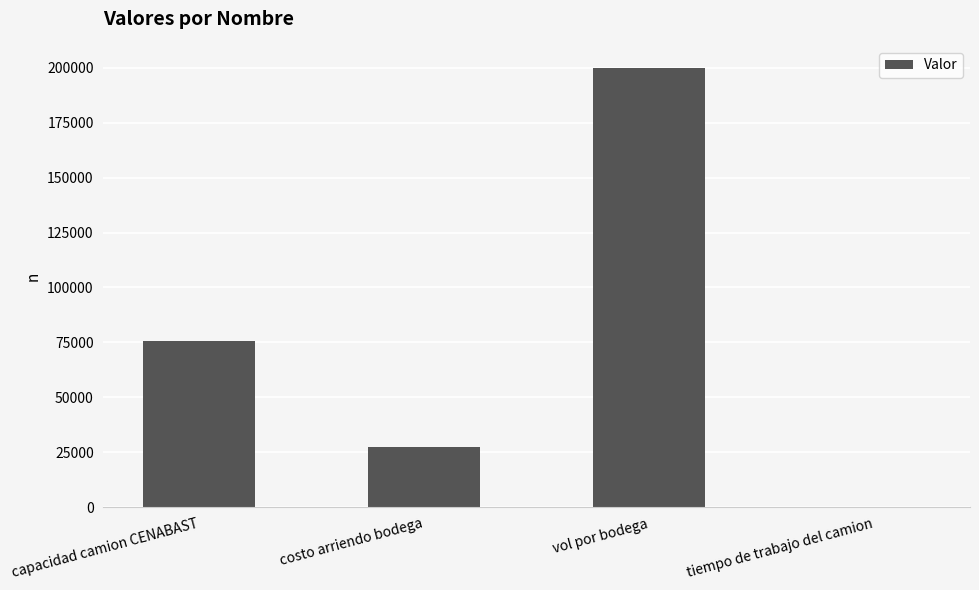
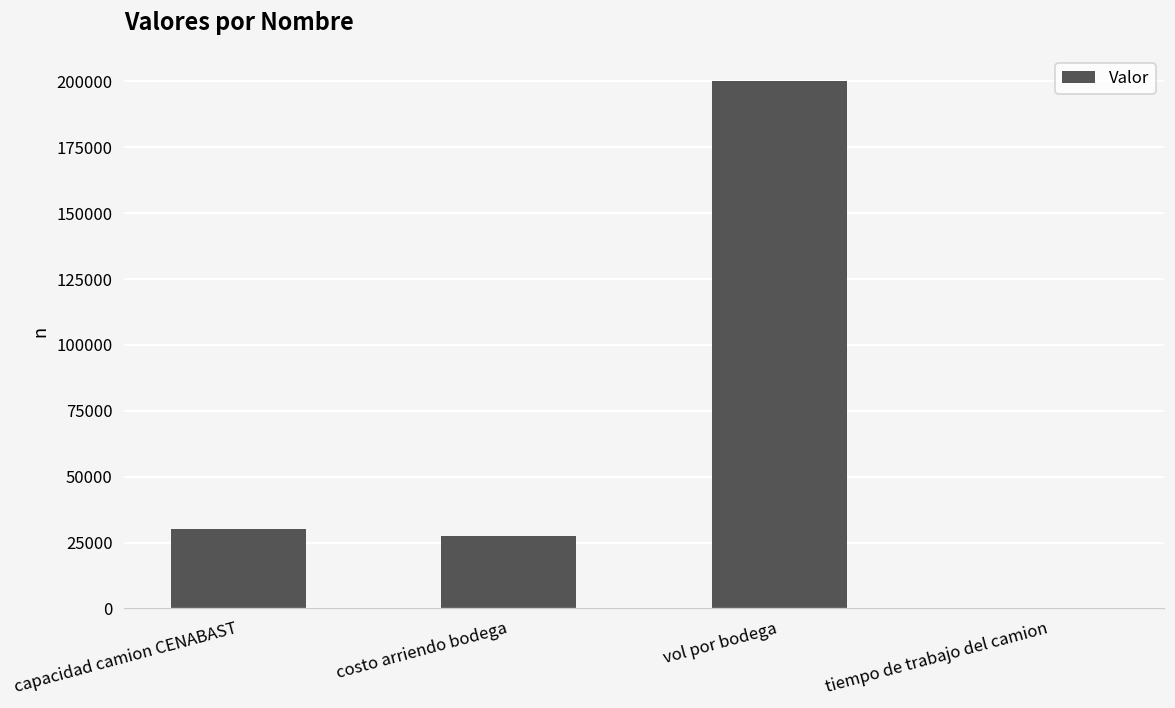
  {
-   "capacidad camion CENABAST": 75000,
+   "capacidad camion CENABAST": 30000,
    "costo arriendo bodega": 28000,
    "vol por bodega": 200000
  }
